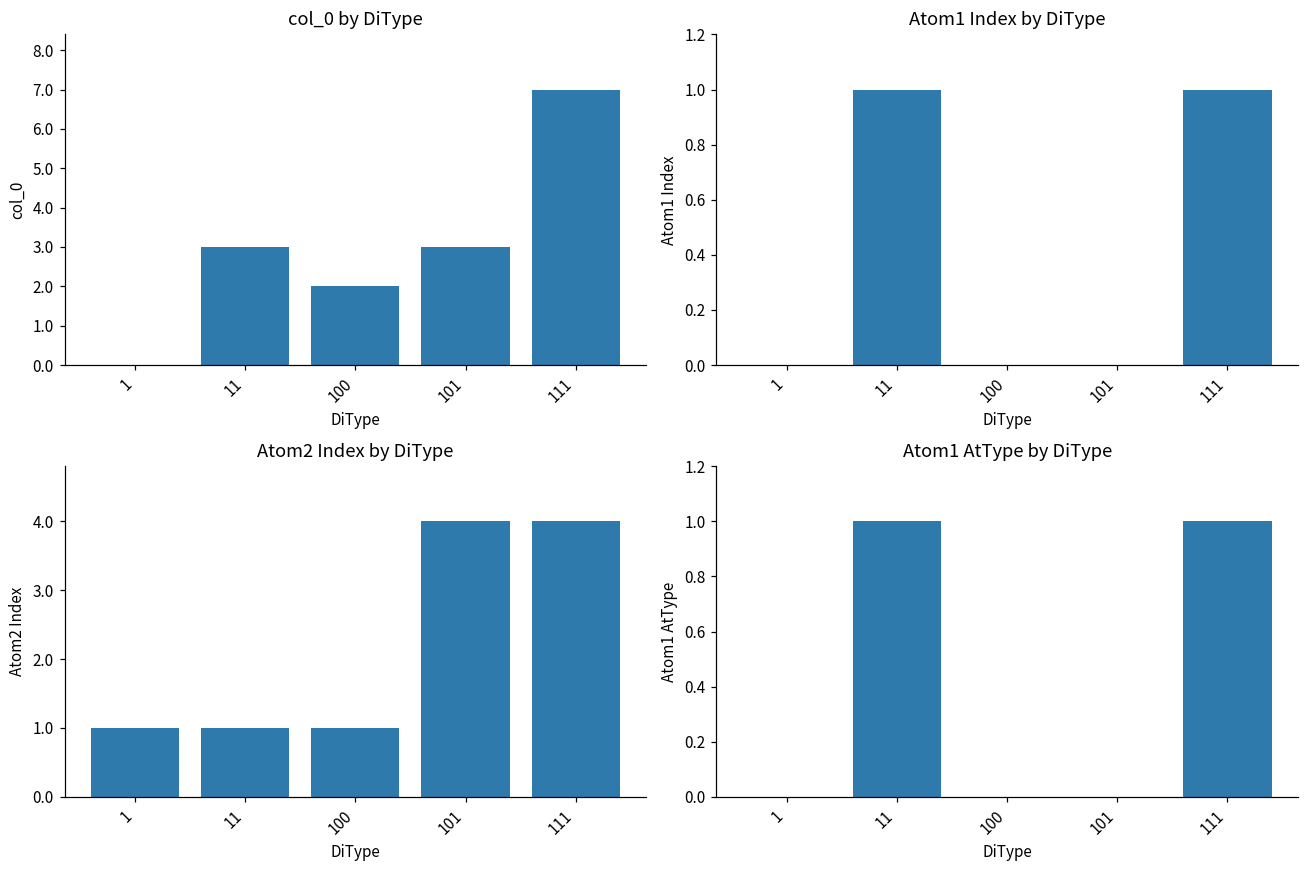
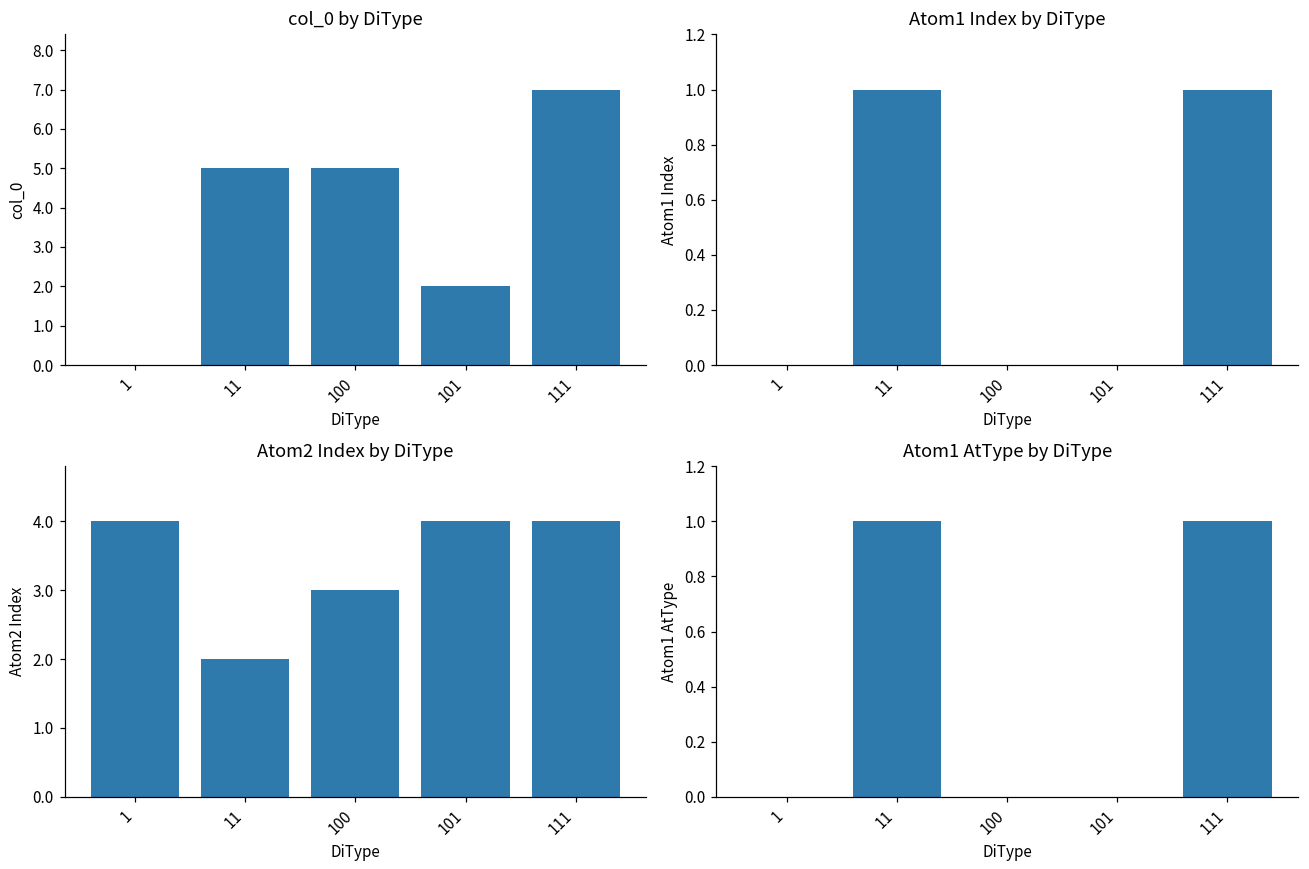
  {
    "col_0 by DiType": {
      "1": 0,
-     "11": 3,
-     "100": 2,
-     "101": 3,
+     "11": 5,
+     "100": 5,
+     "101": 2,
      "111": 7
    },
    "Atom1 Index by DiType": {
      "1": 0.00,
      "11": 1.00,
      "100": 0.00,
      "101": 0.00,
      "111": 1.00
    },
    "Atom2 Index by DiType": {
-     "1": 1,
-     "11": 1,
-     "100": 1,
+     "1": 4,
+     "11": 2,
+     "100": 3,
      "101": 4,
      "111": 4
    },
    "Atom1 AtType by DiType": {
      "1": 0.00,
      "11": 1.00,
      "100": 0.00,
      "101": 0.00,
      "111": 1.00
    }
  }
